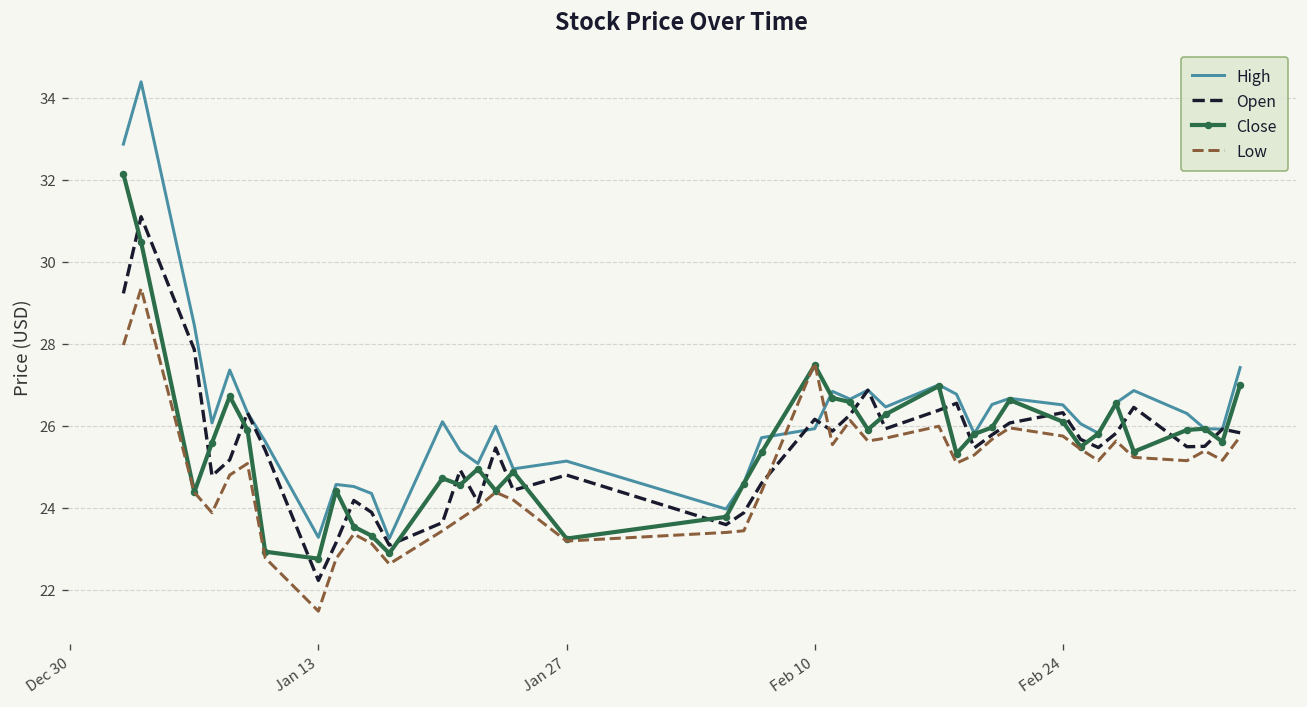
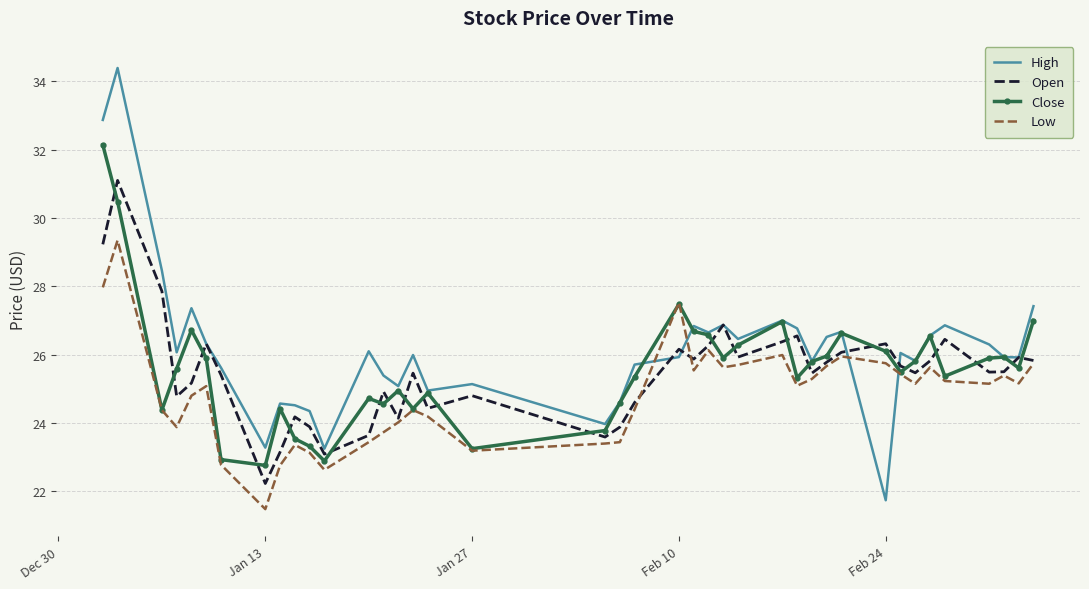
  {
    "High": {
      "Jan 13": 23.3,
      "Jan 27": 25.1,
      "Feb 10": 25.9,
-     "Feb 24": 26.5
+     "Feb 24": 21.7
    },
    "Open": {
      "Jan 13": 22.2,
      "Jan 27": 24.8,
      "Feb 10": 26.2,
      "Feb 24": 26.3
    },
    "Close": {
      "Jan 13": 22.8,
      "Feb 24": 26.1
    },
    "Low": {
      "Jan 13": 21.5,
      "Feb 24": 25.8
    }
  }
